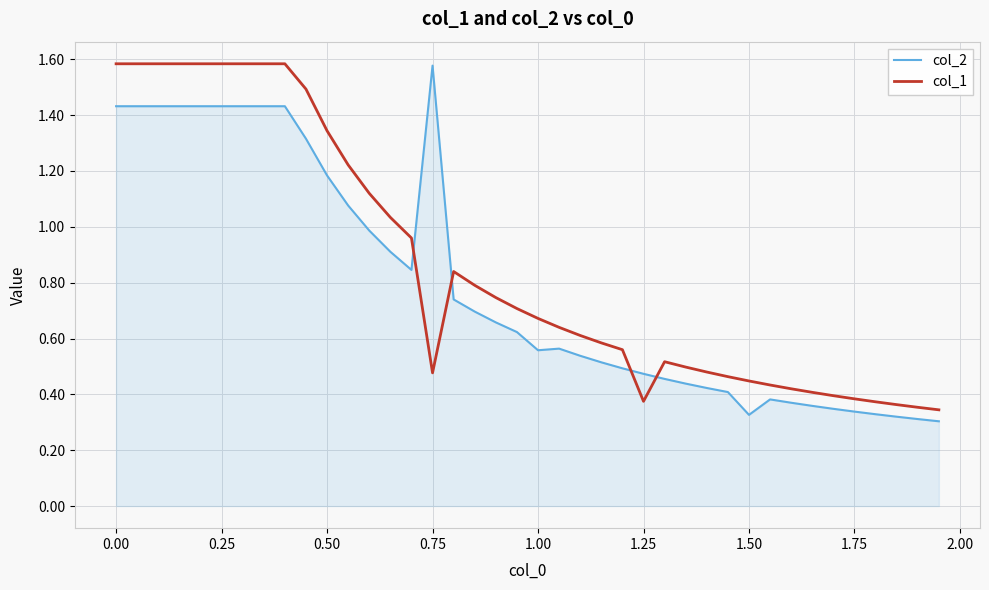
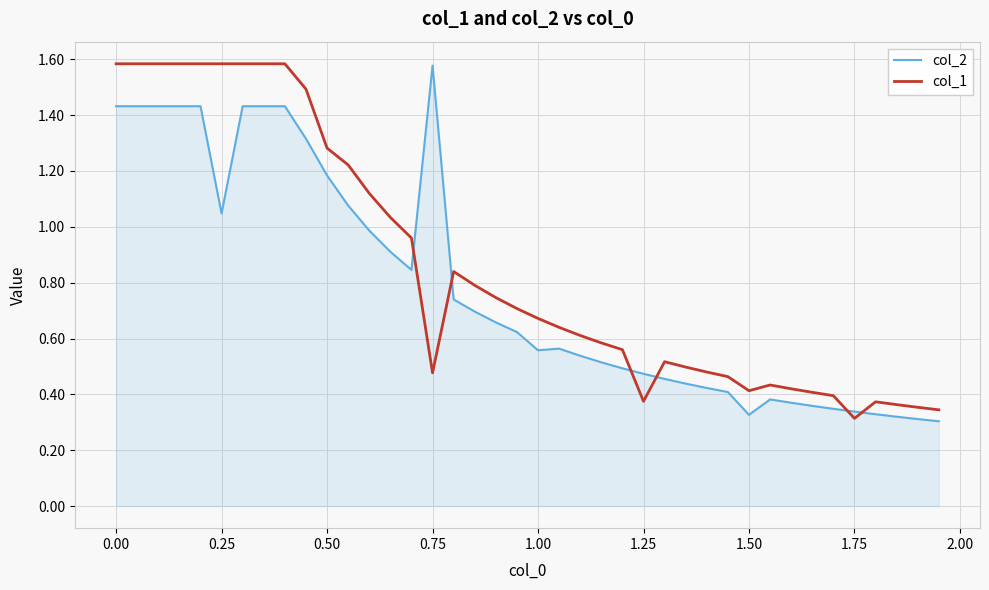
  {
    "col_2": {
      "0.00": 1.43,
-     "0.25": 1.43,
+     "0.25": 1.05,
      "0.50": 1.18,
      "0.75": 1.58,
      "1.00": 0.56,
      "1.25": 0.47,
      "1.50": 0.33,
      "1.75": 0.34
    },
    "col_1": {
      "0.00": 1.58,
      "0.25": 1.58,
-     "0.50": 1.34,
+     "0.50": 1.28,
      "0.75": 0.48,
      "1.00": 0.67,
      "1.25": 0.38,
-     "1.50": 0.45,
-     "1.75": 0.38
+     "1.50": 0.41,
+     "1.75": 0.31
    }
  }
